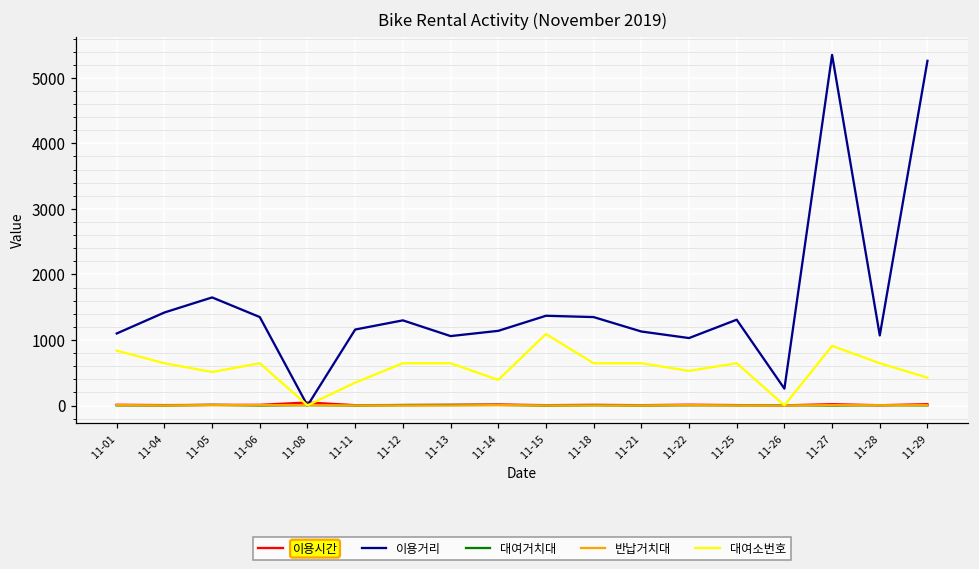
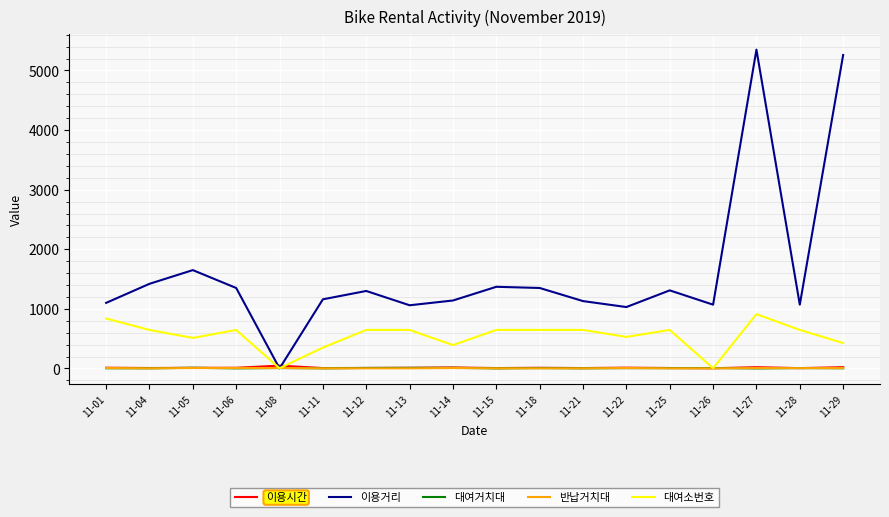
  {
    "이용거리": {
      "11-01": 1100,
      "11-04": 1400,
      "11-05": 1700,
      "11-06": 1400,
      "11-11": 1200,
      "11-12": 1300,
      "11-13": 1100,
      "11-14": 1100,
      "11-15": 1400,
      "11-18": 1400,
      "11-21": 1100,
      "11-22": 1000,
      "11-25": 1300,
-     "11-26": 300,
+     "11-26": 1100,
      "11-27": 5400,
      "11-28": 1100,
      "11-29": 5300
    },
    "대여소번호": {
      "11-01": 800,
      "11-04": 600,
      "11-05": 500,
      "11-06": 600,
      "11-11": 400,
      "11-12": 600,
      "11-13": 600,
      "11-14": 400,
-     "11-15": 1100,
+     "11-15": 600,
      "11-18": 600,
      "11-21": 600,
      "11-22": 500,
      "11-25": 600,
      "11-27": 900,
      "11-28": 600,
      "11-29": 400
    }
  }
